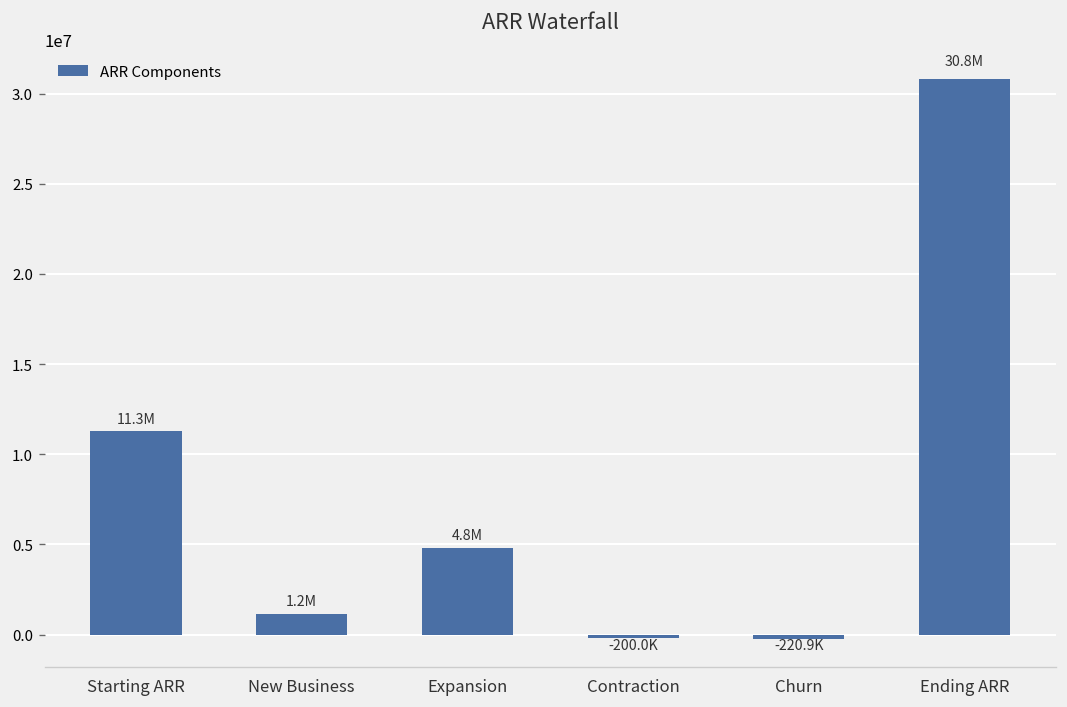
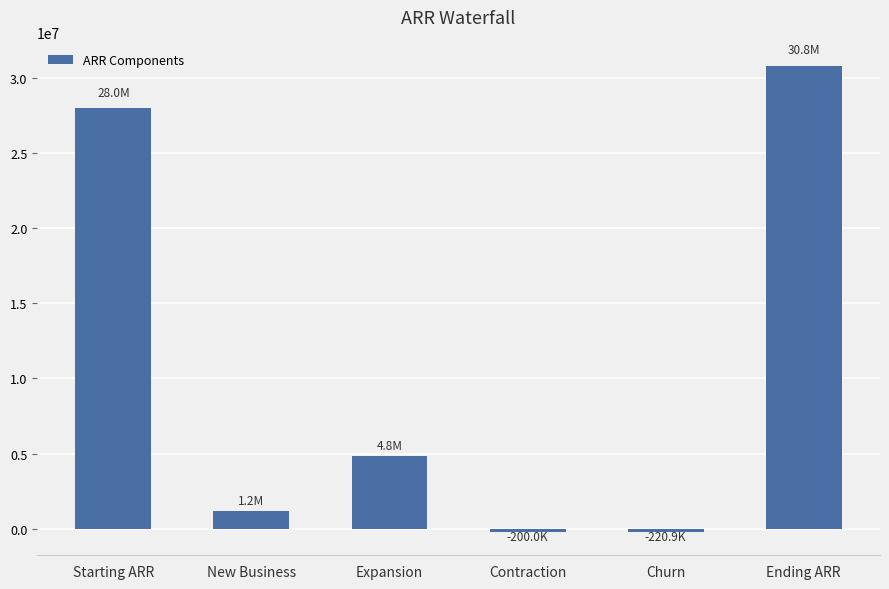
  {
-   "Starting ARR": "11.3M",
+   "Starting ARR": "28.0M",
    "New Business": "1.2M",
    "Expansion": "4.8M",
    "Contraction": "-200.0K",
    "Churn": "-220.9K",
    "Ending ARR": "30.8M"
  }
